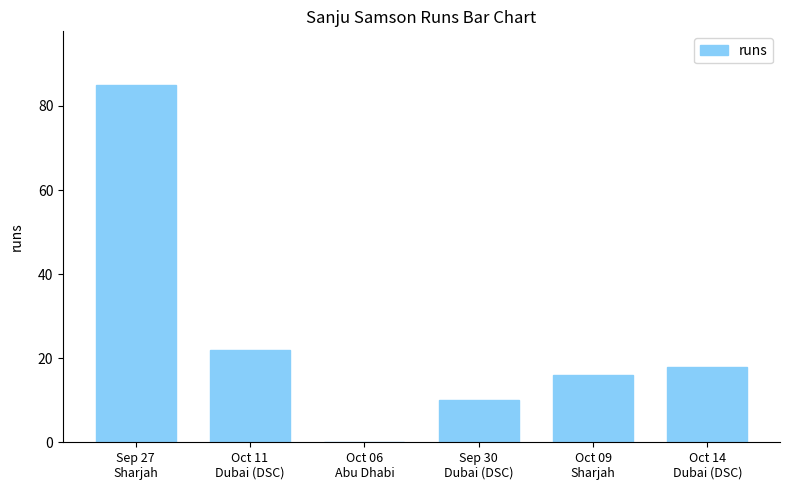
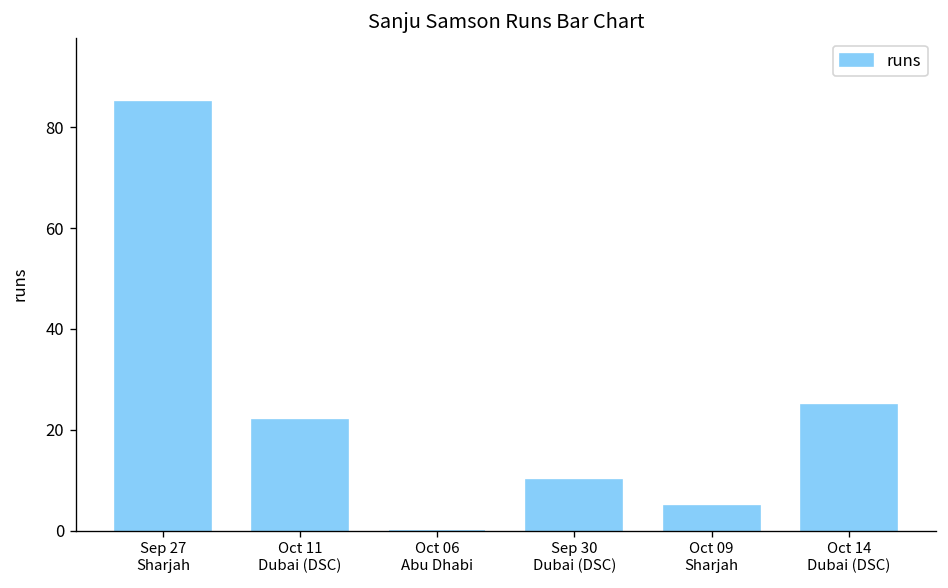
  {
    "Sep 27 Sharjah": 85,
    "Oct 11 Dubai (DSC)": 22,
    "Oct 06 Abu Dhabi": 0,
    "Sep 30 Dubai (DSC)": 10,
-   "Oct 09 Sharjah": 16,
-   "Oct 14 Dubai (DSC)": 18
+   "Oct 09 Sharjah": 5,
+   "Oct 14 Dubai (DSC)": 25
  }
